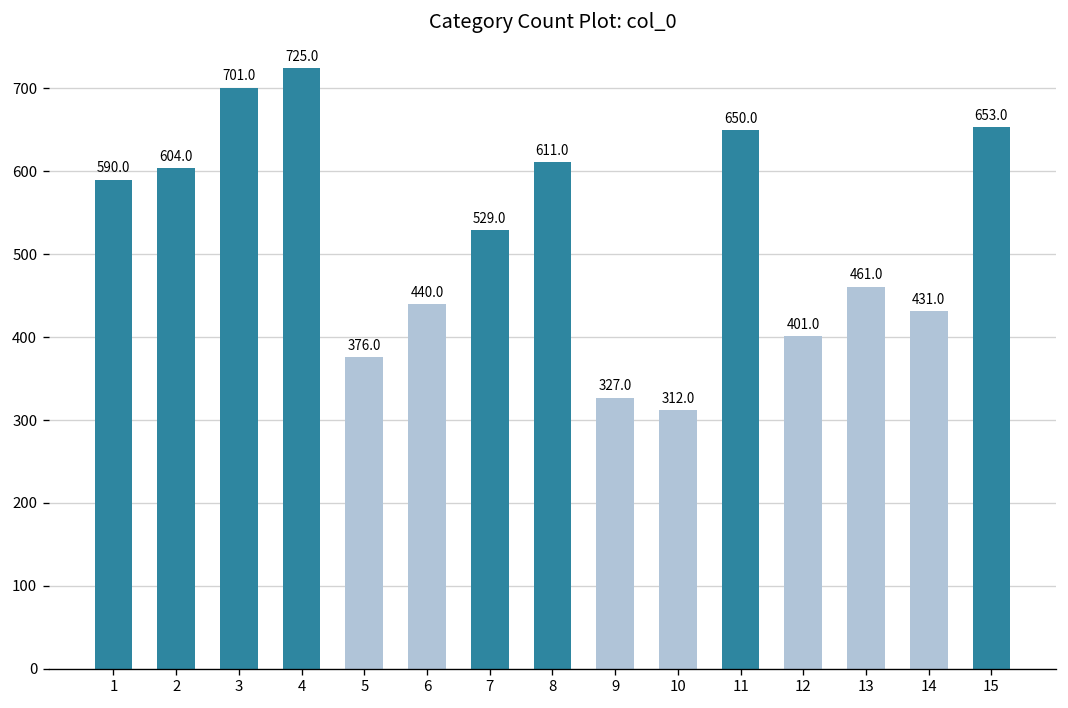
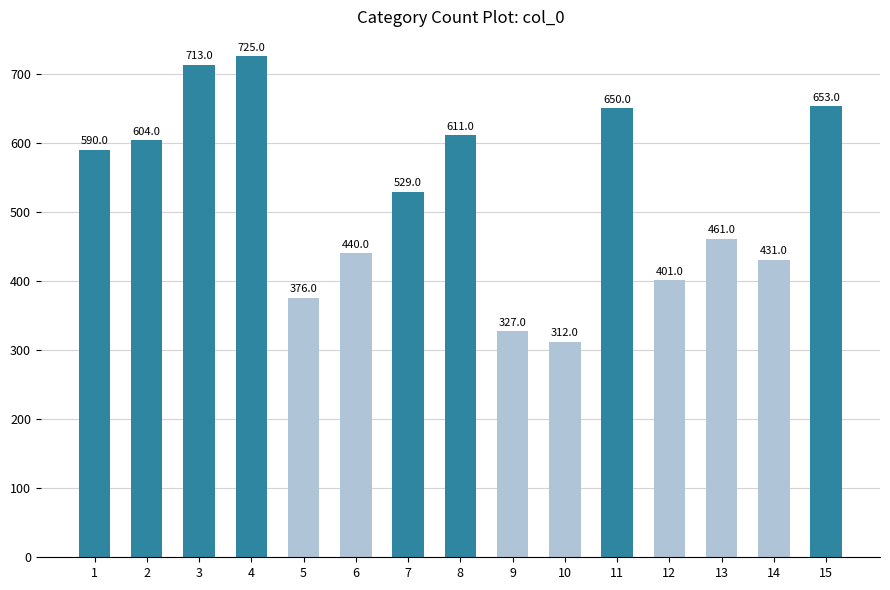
  {
    "1": 590.0,
    "2": 604.0,
-   "3": 701.0,
+   "3": 713.0,
    "4": 725.0,
    "5": 376.0,
    "6": 440.0,
    "7": 529.0,
    "8": 611.0,
    "9": 327.0,
    "10": 312.0,
    "11": 650.0,
    "12": 401.0,
    "13": 461.0,
    "14": 431.0,
    "15": 653.0
  }
